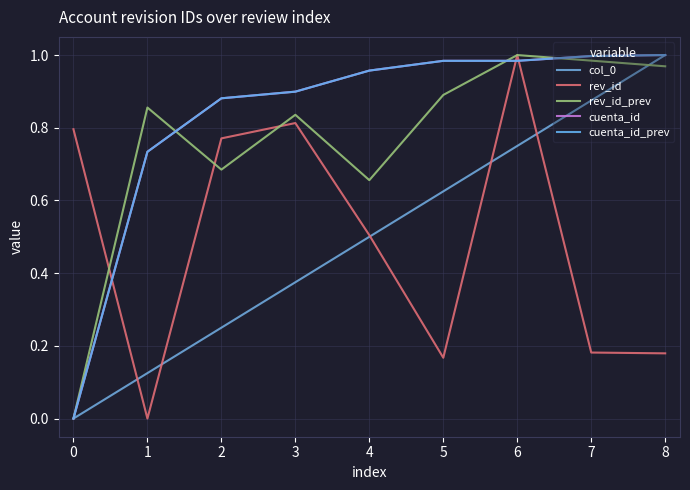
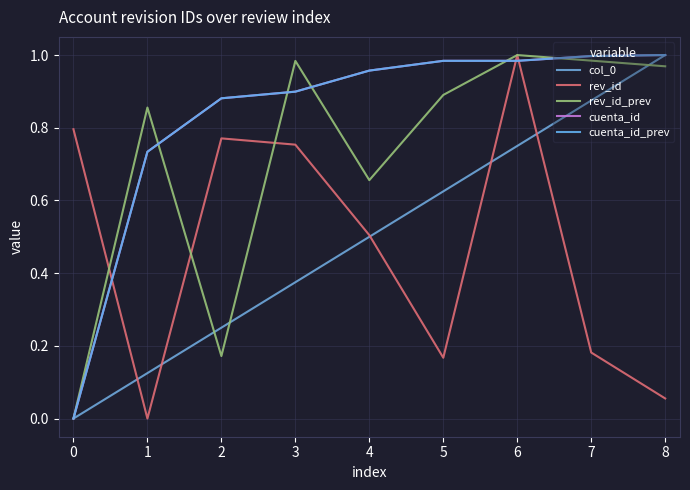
  {
    "rev_id": {
      "0": 0.80,
      "1": 0.00,
      "2": 0.77,
-     "3": 0.81,
+     "3": 0.75,
      "5": 0.17,
      "7": 0.18,
-     "8": 0.18
+     "8": 0.06
    },
    "rev_id_prev": {
      "1": 0.86,
-     "2": 0.68,
-     "3": 0.84,
+     "2": 0.17,
+     "3": 0.98,
      "4": 0.66,
      "5": 0.89
    }
  }
